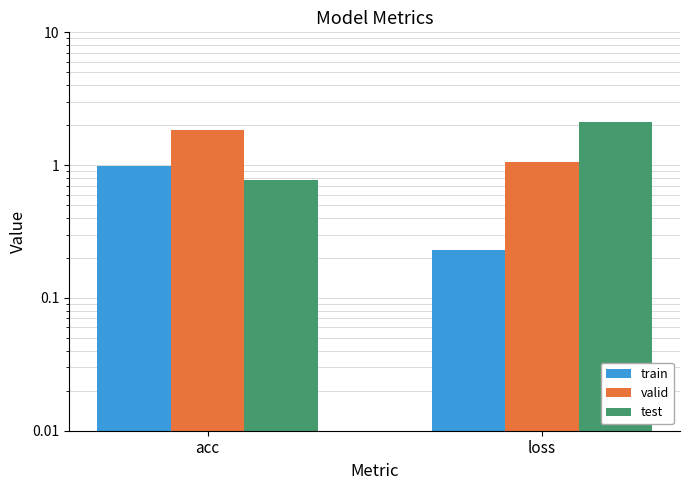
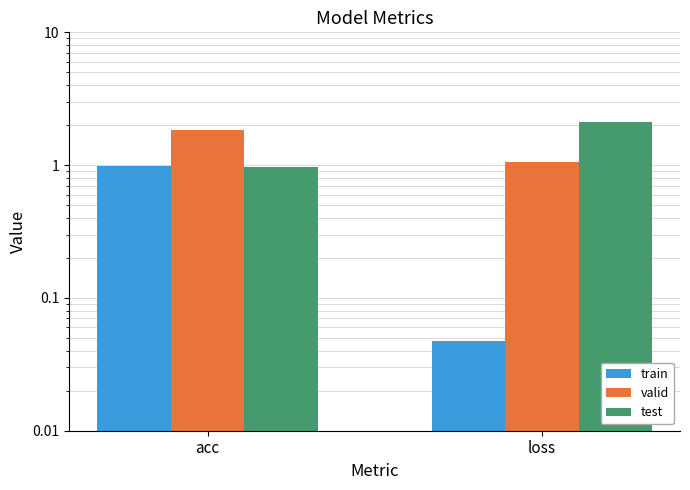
  {
    "train": {
      "acc": 1.0,
-     "loss": 0.23
+     "loss": 0.048
    },
    "valid": {
      "acc": 1.8,
      "loss": 1.0
    },
    "test": {
-     "acc": 0.8,
+     "acc": 1.0,
      "loss": 2.1
    }
  }
